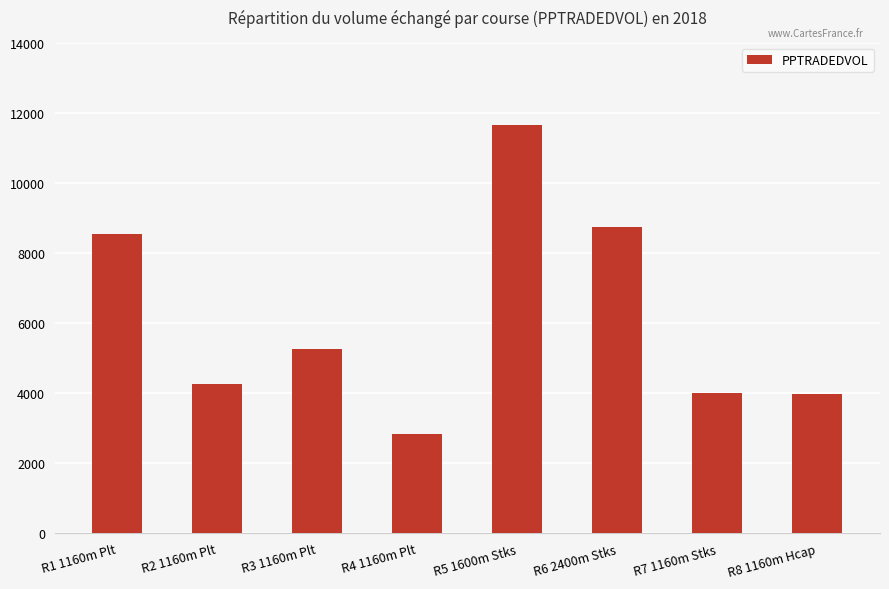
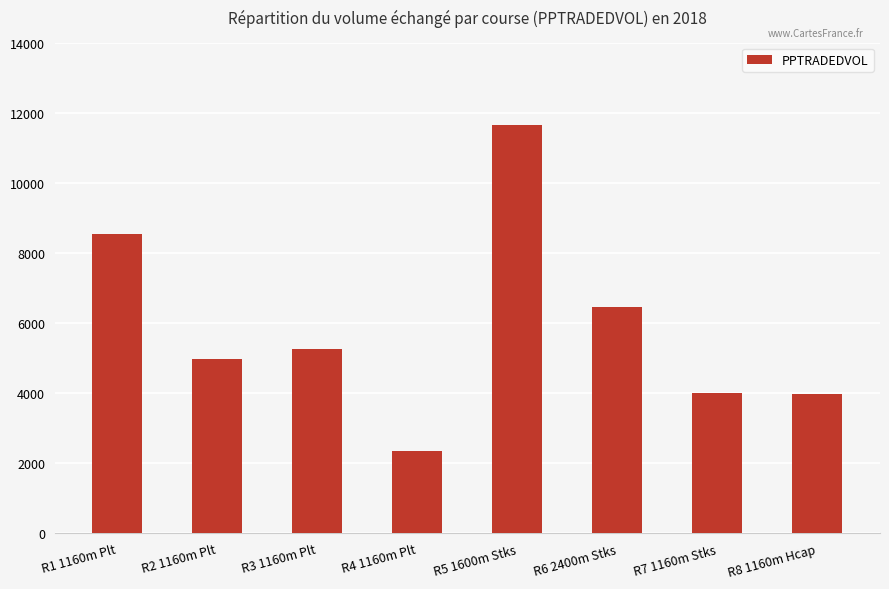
  {
    "R1 1160m Plt": 8500,
-   "R2 1160m Plt": 4300,
+   "R2 1160m Plt": 5000,
    "R3 1160m Plt": 5300,
-   "R4 1160m Plt": 2800,
+   "R4 1160m Plt": 2400,
    "R5 1600m Stks": 11700,
-   "R6 2400m Stks": 8700,
+   "R6 2400m Stks": 6500,
    "R7 1160m Stks": 4000,
    "R8 1160m Hcap": 4000
  }
